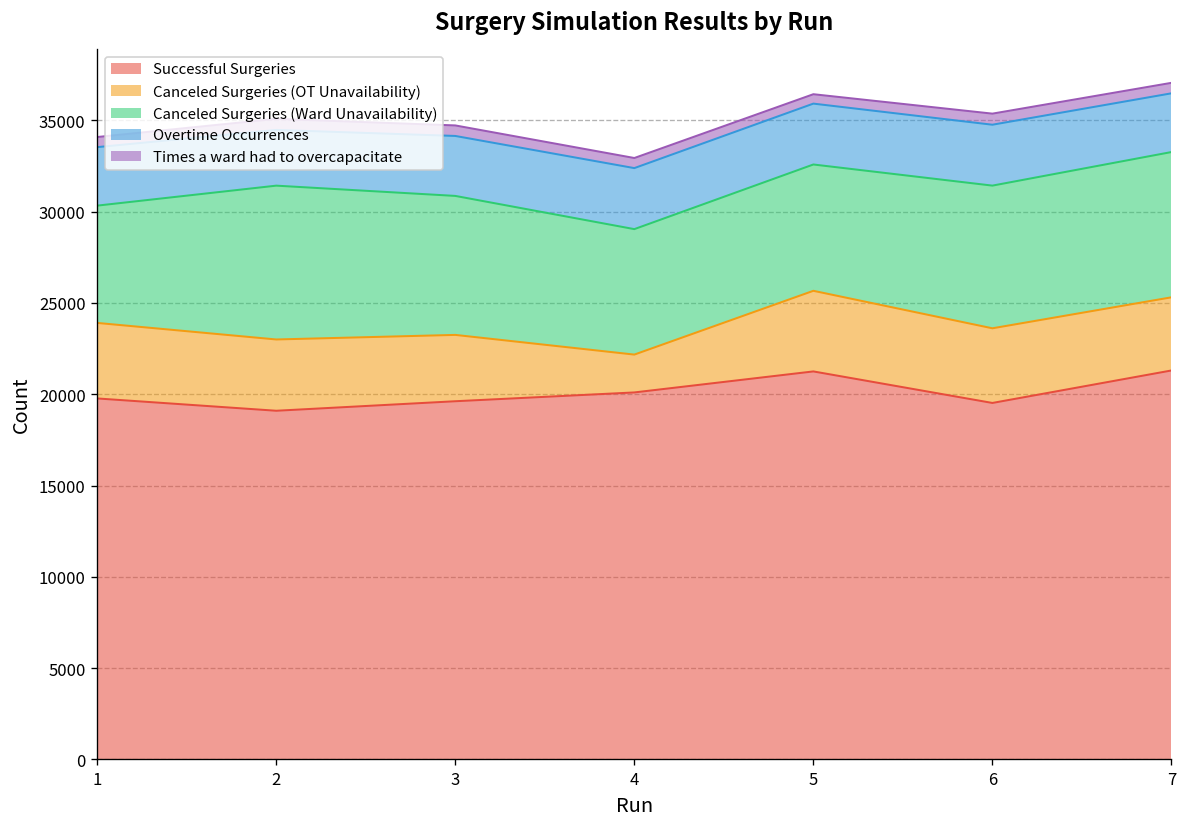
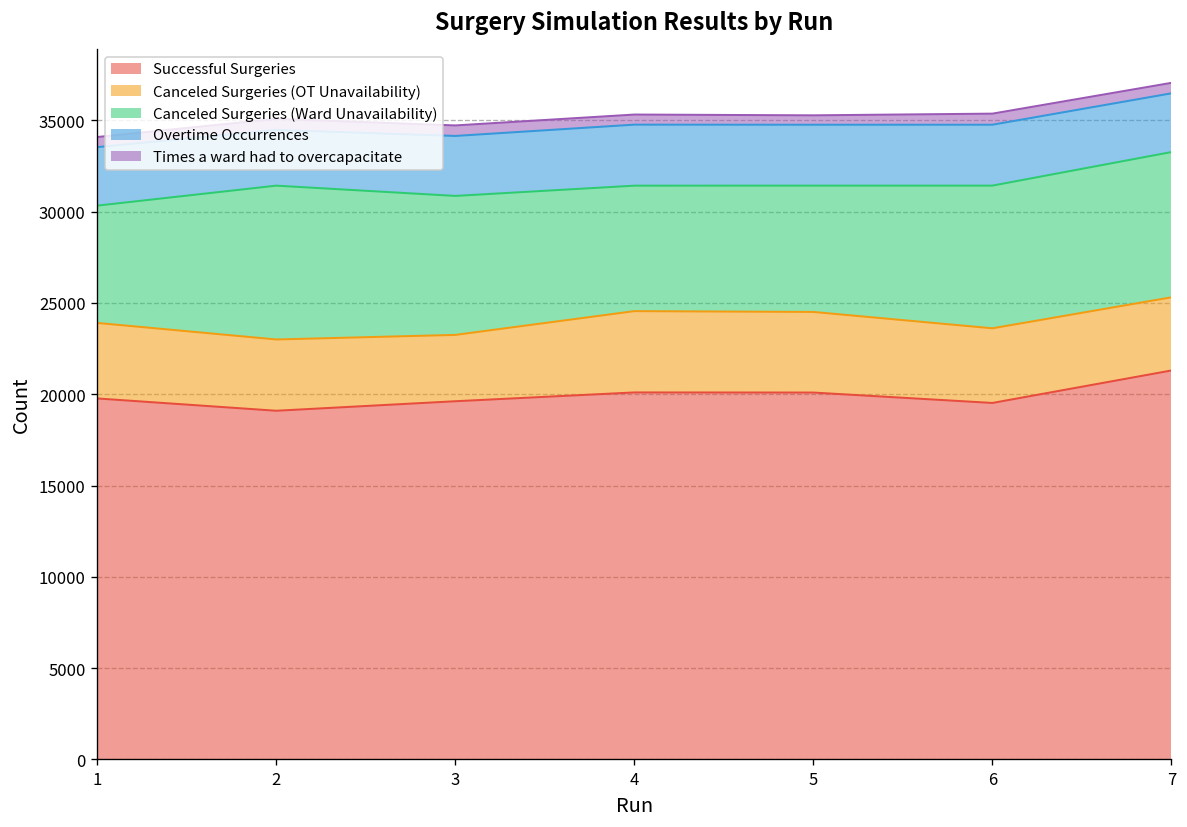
  {
    "Successful Surgeries": {
      "1": 19800,
      "2": 19100,
      "3": 19600,
      "4": 20100,
-     "5": 21300,
+     "5": 20100,
      "6": 19500,
      "7": 21300
    },
    "Canceled Surgeries (OT Unavailability)": {
      "1": 4100,
      "2": 3900,
      "3": 3600,
-     "4": 2100,
+     "4": 4500,
      "5": 4400,
      "6": 4100,
      "7": 4000
    },
    "Canceled Surgeries (Ward Unavailability)": {
      "1": 6400,
      "2": 8400,
      "3": 7600,
      "4": 6900,
      "5": 6900,
      "6": 7800,
      "7": 8000
    },
    "Overtime Occurrences": {
      "1": 3200,
      "3": 3300,
      "4": 3300,
      "5": 3300,
      "6": 3300,
      "7": 3200
    },
    "Times a ward had to overcapacitate": {
      "1": 600,
      "3": 600,
      "4": 600,
      "5": 500,
      "6": 600,
      "7": 600
    }
  }
